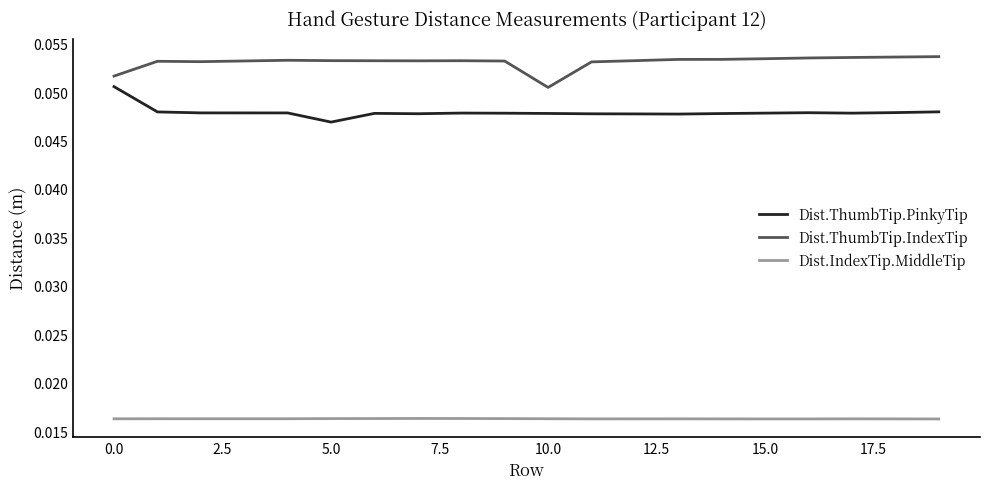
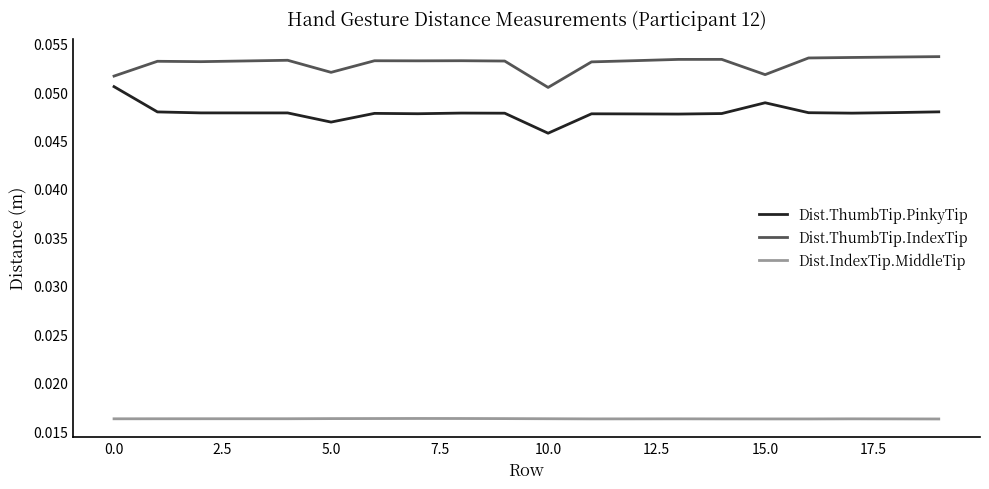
  {
    "Dist.ThumbTip.PinkyTip": {
      "0.0": 0.051,
      "5.0": 0.047,
-     "10.0": 0.048,
-     "15.0": 0.048
+     "10.0": 0.046,
+     "15.0": 0.049
    },
    "Dist.ThumbTip.IndexTip": {
      "0.0": 0.052,
-     "5.0": 0.053,
+     "5.0": 0.052,
      "10.0": 0.050,
-     "15.0": 0.053
+     "15.0": 0.052
    },
    "Dist.IndexTip.MiddleTip": {
      "0.0": 0.016,
      "5.0": 0.016,
      "10.0": 0.016,
      "15.0": 0.016
    }
  }
